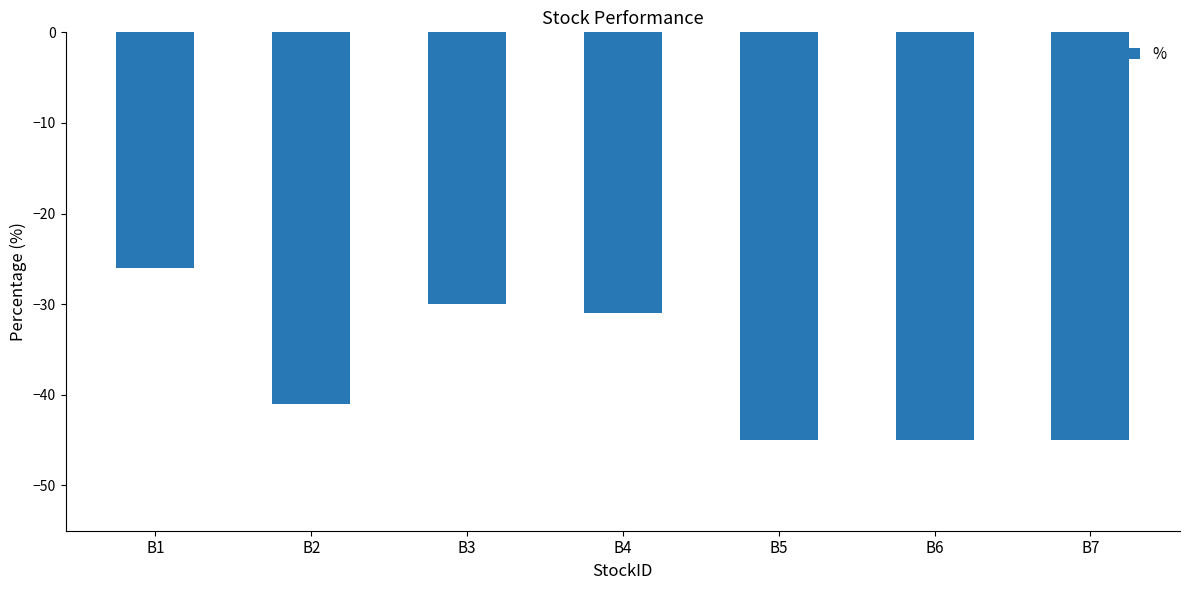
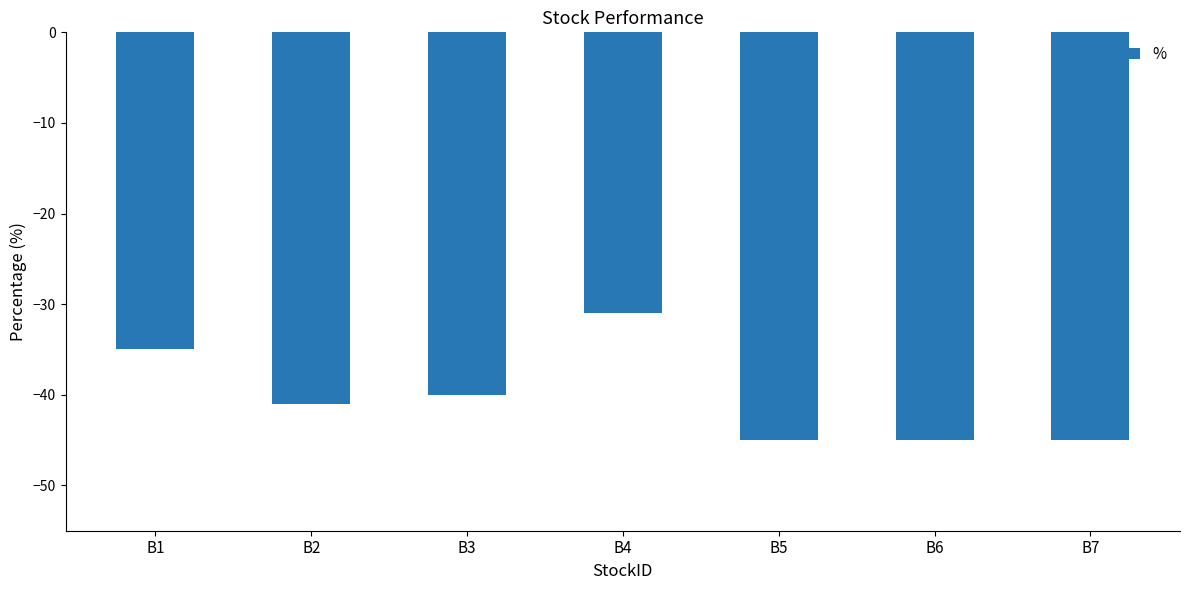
  {
-   "B1": -26,
+   "B1": -35,
    "B2": -41,
-   "B3": -30,
+   "B3": -40,
    "B4": -31,
    "B5": -45,
    "B6": -45,
    "B7": -45
  }
